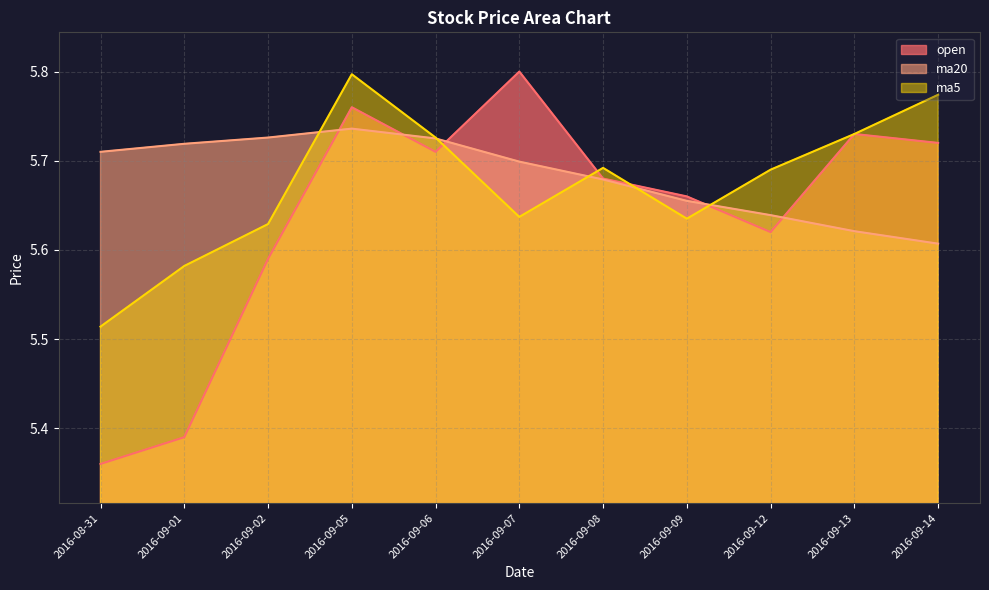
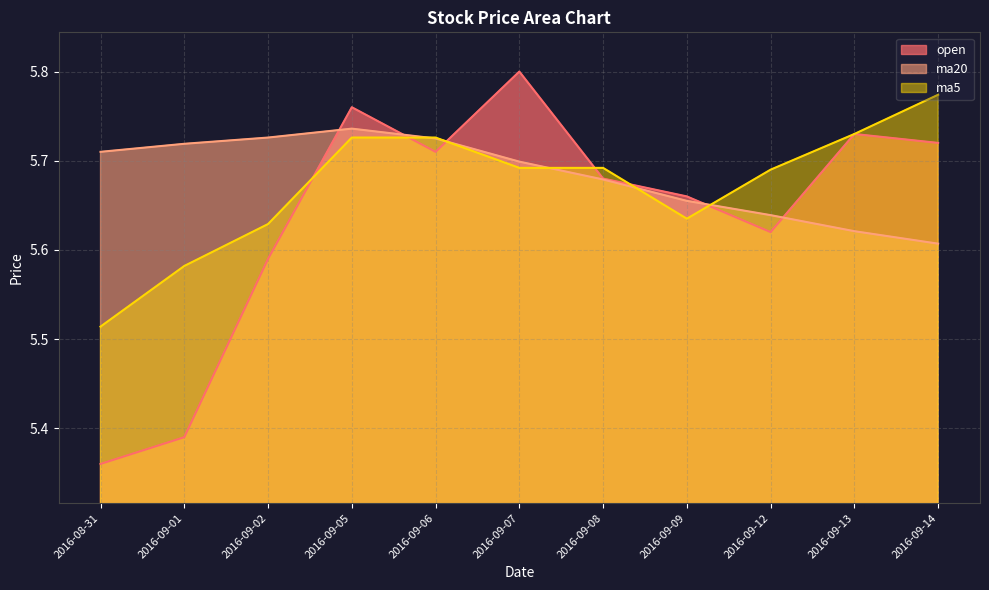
  {
    "ma5": {
      "2016-08-31": 5.51,
      "2016-09-01": 5.58,
      "2016-09-02": 5.63,
-     "2016-09-05": 5.80,
-     "2016-09-07": 5.64,
+     "2016-09-05": 5.73,
+     "2016-09-07": 5.69,
      "2016-09-08": 5.69,
      "2016-09-09": 5.64,
      "2016-09-12": 5.69
    }
  }
